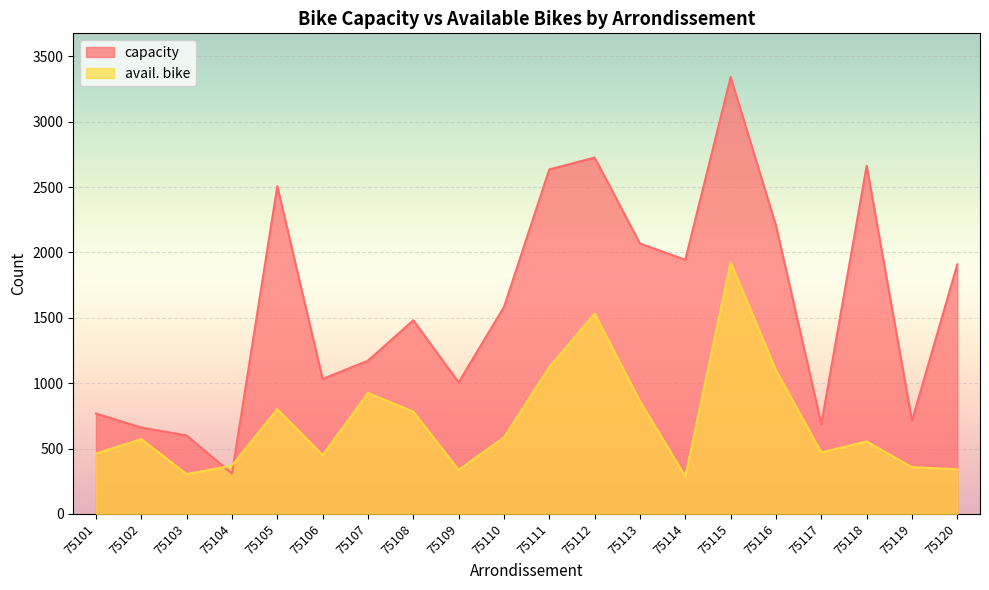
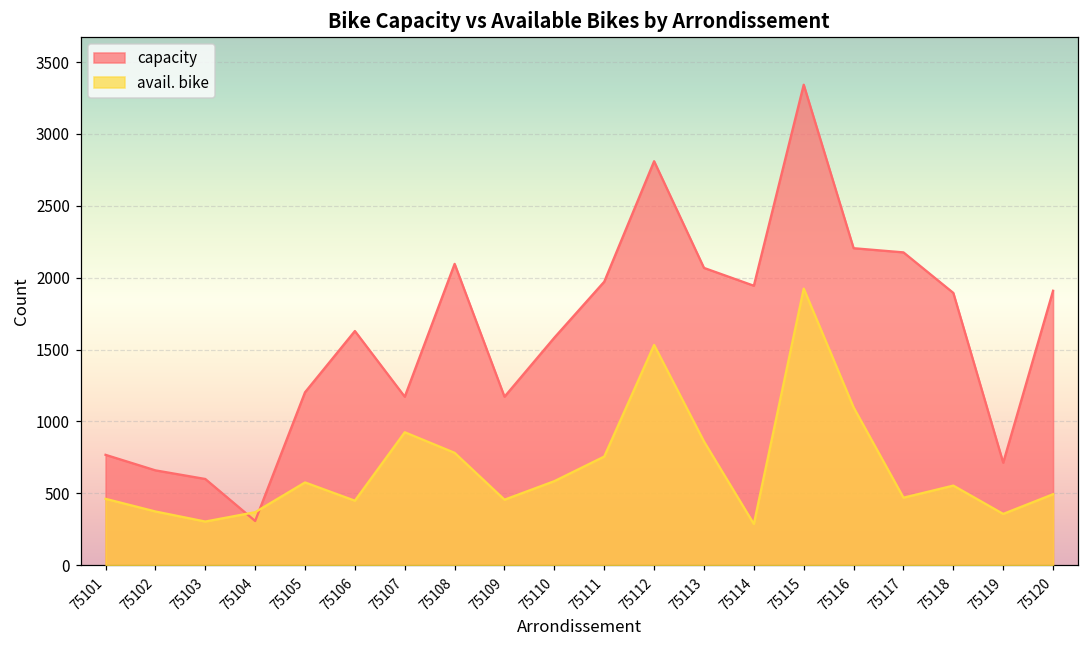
  {
    "capacity": {
      "75101": 770,
      "75102": 660,
      "75103": 600,
      "75104": 310,
-     "75105": 2510,
-     "75106": 1030,
+     "75105": 1200,
+     "75106": 1630,
      "75107": 1170,
-     "75108": 1480,
-     "75109": 1010,
+     "75108": 2100,
+     "75109": 1170,
      "75110": 1580,
-     "75111": 2640,
-     "75112": 2730,
+     "75111": 1970,
+     "75112": 2810,
      "75113": 2070,
      "75114": 1940,
      "75115": 3340,
      "75116": 2210,
-     "75117": 690,
-     "75118": 2660,
+     "75117": 2180,
+     "75118": 1890,
      "75119": 710,
      "75120": 1910
    },
    "avail. bike": {
      "75101": 460,
-     "75102": 570,
+     "75102": 370,
      "75103": 300,
      "75104": 370,
-     "75105": 800,
+     "75105": 580,
      "75106": 450,
      "75107": 930,
      "75108": 780,
-     "75109": 340,
+     "75109": 460,
      "75110": 590,
-     "75111": 1120,
+     "75111": 760,
      "75112": 1530,
      "75113": 860,
      "75114": 290,
      "75115": 1920,
      "75116": 1100,
      "75117": 470,
      "75118": 550,
      "75119": 360,
-     "75120": 340
+     "75120": 490
    }
  }
